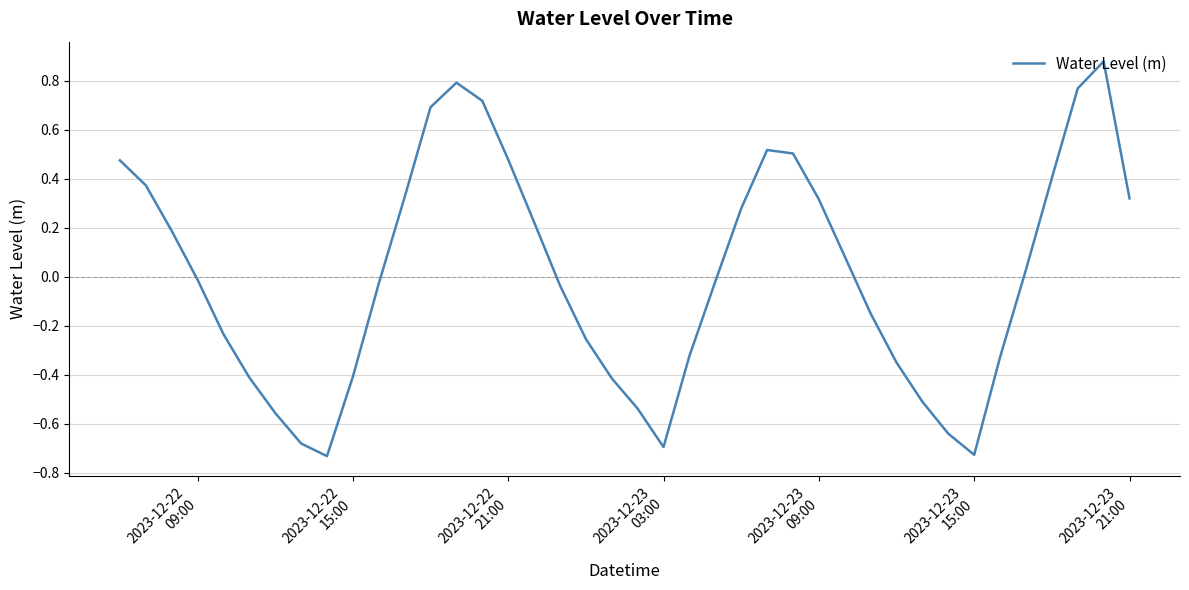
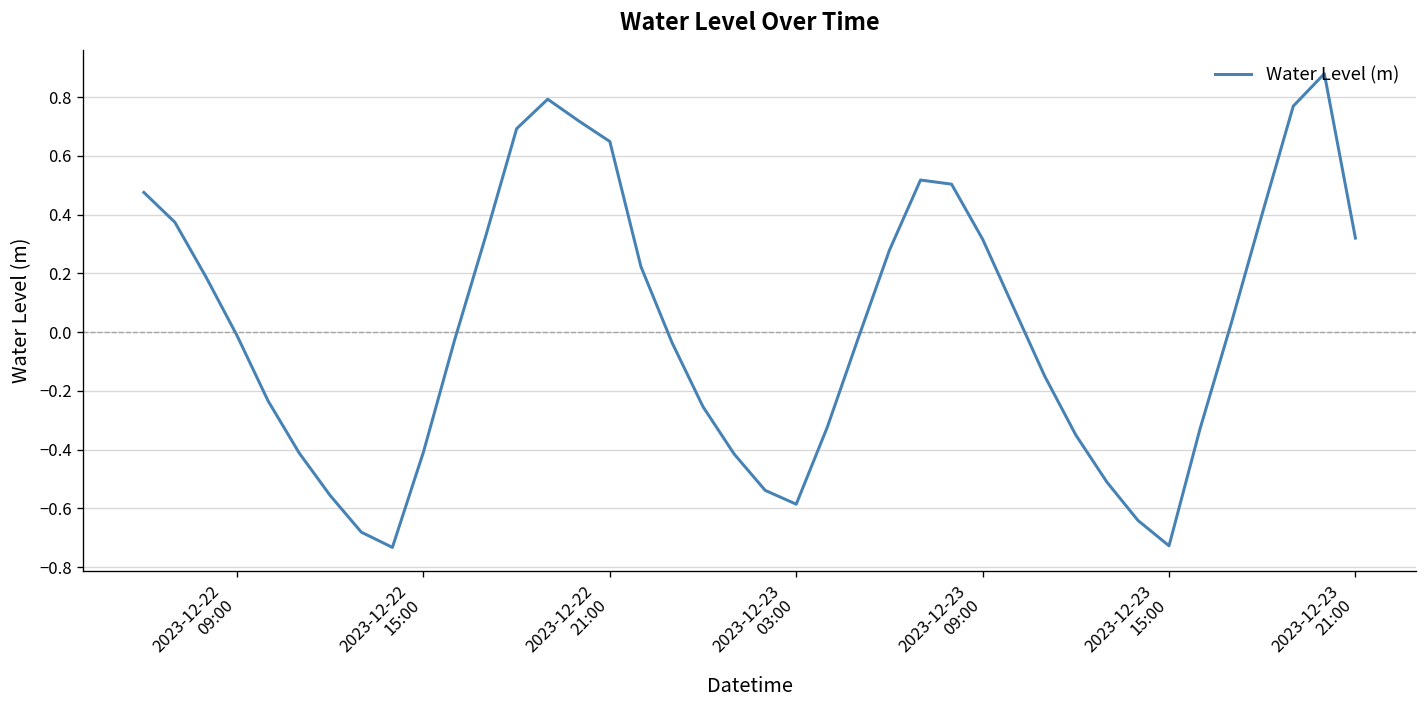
  {
    "2023-12-22 09:00": -0.01,
    "2023-12-22 15:00": -0.41,
-   "2023-12-22 21:00": 0.48,
-   "2023-12-23 03:00": -0.70,
+   "2023-12-22 21:00": 0.65,
+   "2023-12-23 03:00": -0.59,
    "2023-12-23 09:00": 0.32,
    "2023-12-23 15:00": -0.73,
    "2023-12-23 21:00": 0.32
  }
